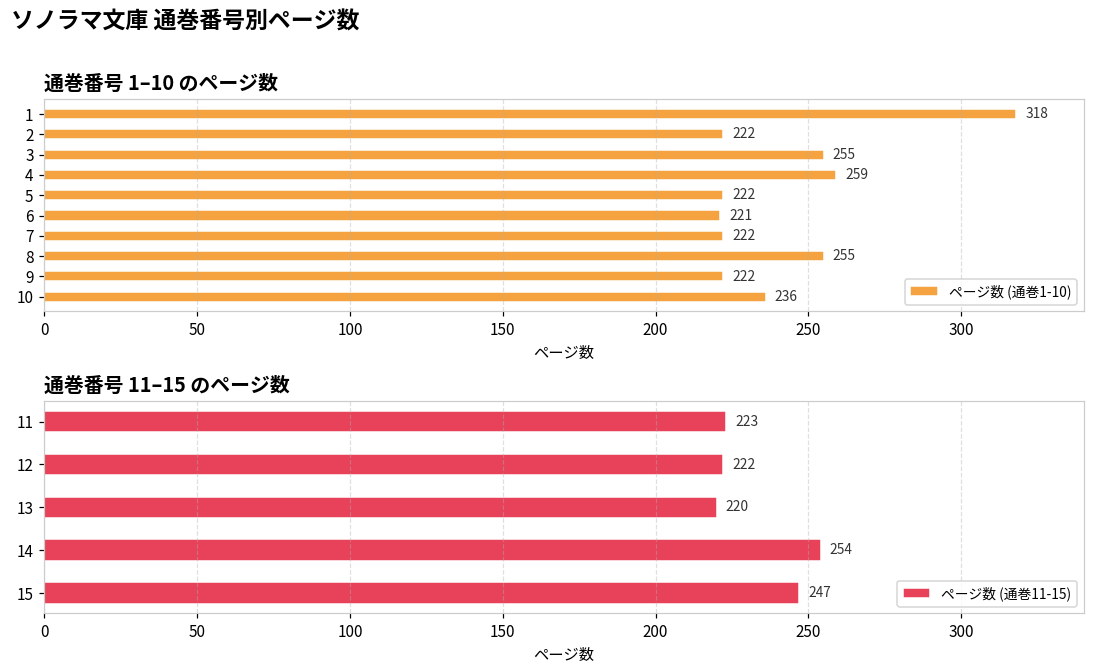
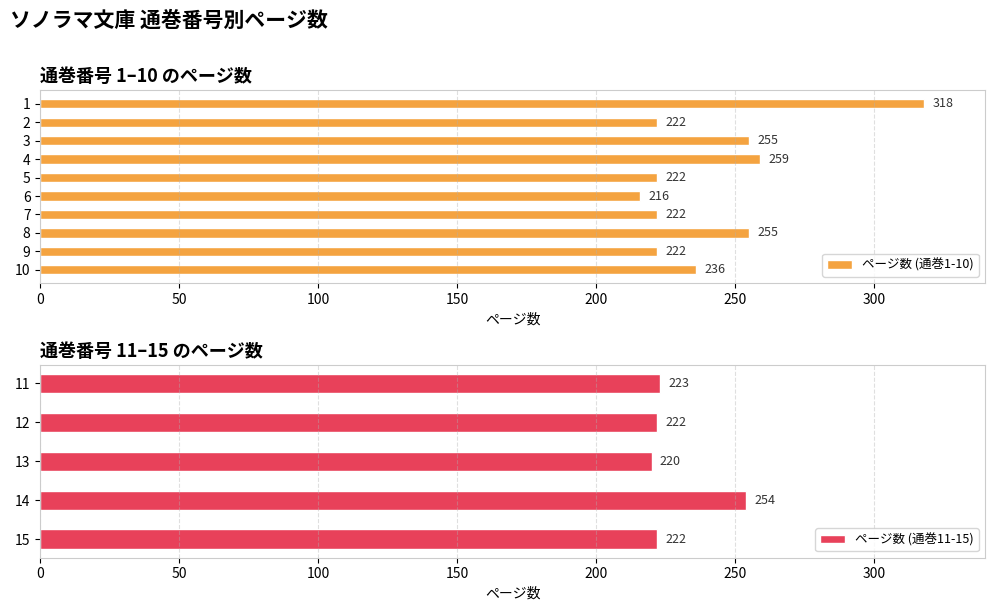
  {
    "通巻番号 1–10 のページ数": {
      "1": 318,
      "2": 222,
      "3": 255,
      "4": 259,
      "5": 222,
-     "6": 221,
+     "6": 216,
      "7": 222,
      "8": 255,
      "9": 222,
      "10": 236
    },
    "通巻番号 11–15 のページ数": {
      "11": 223,
      "12": 222,
      "13": 220,
      "14": 254,
-     "15": 247
+     "15": 222
    }
  }
